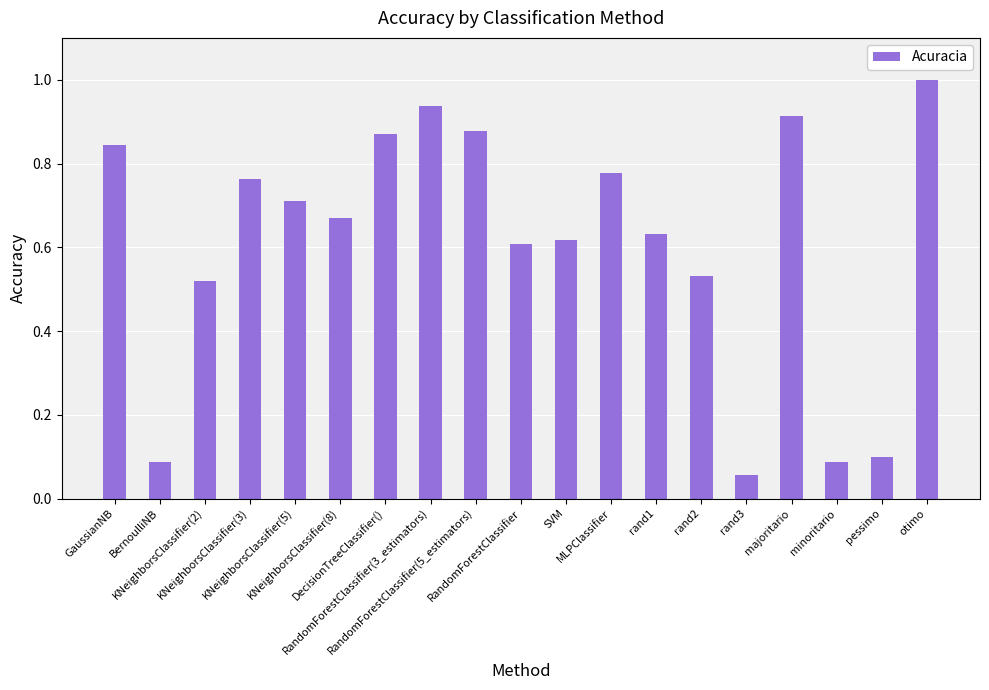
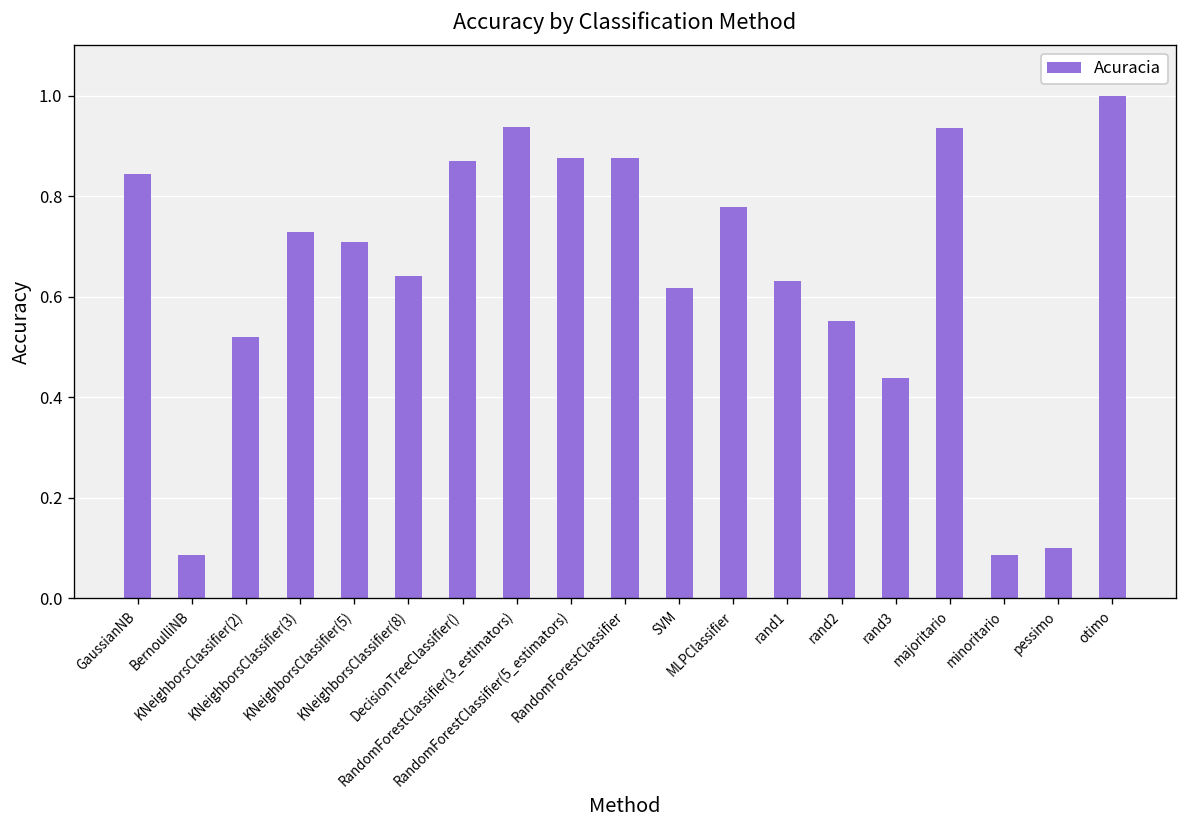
  {
    "GaussianNB": 0.84,
    "BernoulliNB": 0.09,
    "KNeighborsClassifier(2)": 0.52,
-   "KNeighborsClassifier(3)": 0.76,
+   "KNeighborsClassifier(3)": 0.73,
    "KNeighborsClassifier(5)": 0.71,
-   "KNeighborsClassifier(8)": 0.67,
+   "KNeighborsClassifier(8)": 0.64,
    "DecisionTreeClassifier()": 0.87,
    "RandomForestClassifier(3_estimators)": 0.94,
    "RandomForestClassifier(5_estimators)": 0.88,
-   "RandomForestClassifier": 0.61,
+   "RandomForestClassifier": 0.88,
    "SVM": 0.62,
    "MLPClassifier": 0.78,
    "rand1": 0.63,
-   "rand2": 0.53,
-   "rand3": 0.06,
-   "majoritario": 0.91,
+   "rand2": 0.55,
+   "rand3": 0.44,
+   "majoritario": 0.94,
    "minoritario": 0.09,
    "pessimo": 0.10,
    "otimo": 1.00
  }
